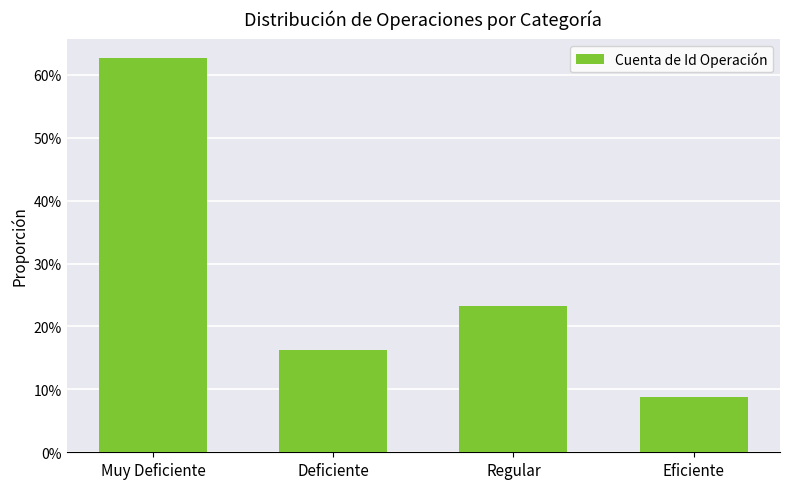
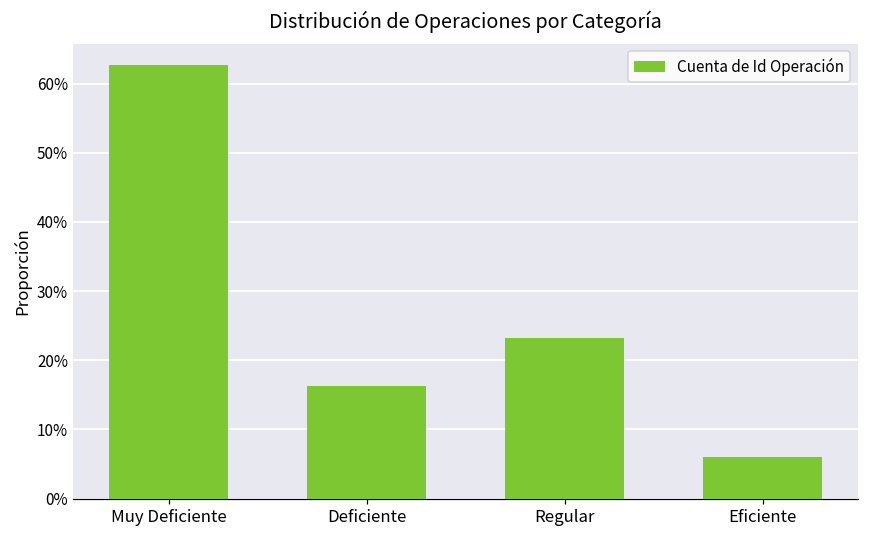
  {
    "Muy Deficiente": "63%",
    "Deficiente": "16%",
    "Regular": "23%",
-   "Eficiente": "9%"
+   "Eficiente": "6%"
  }
